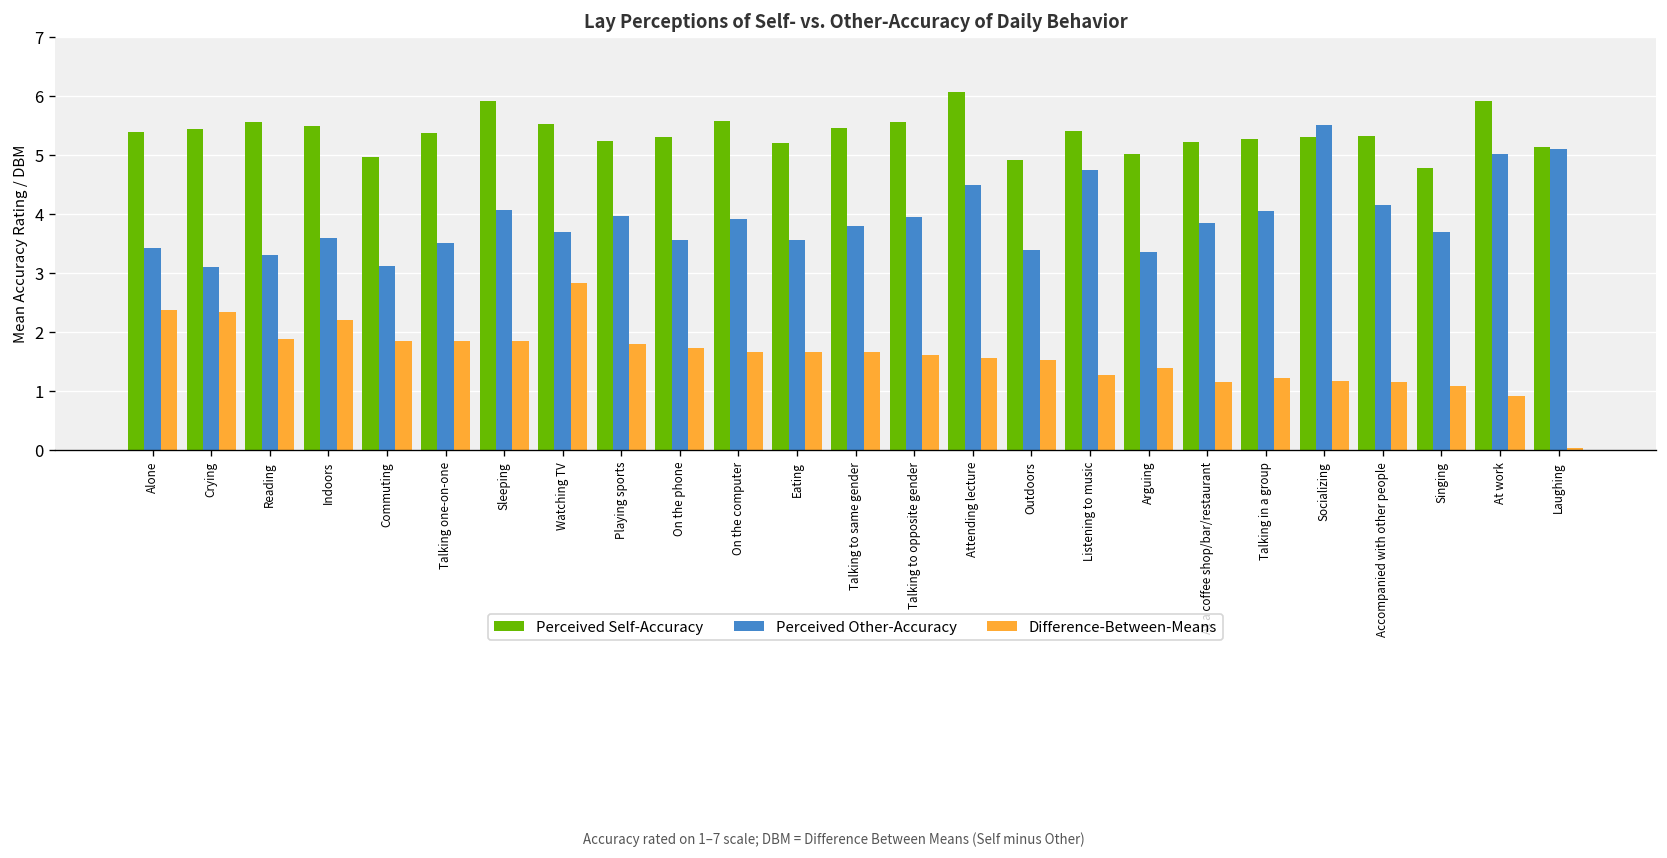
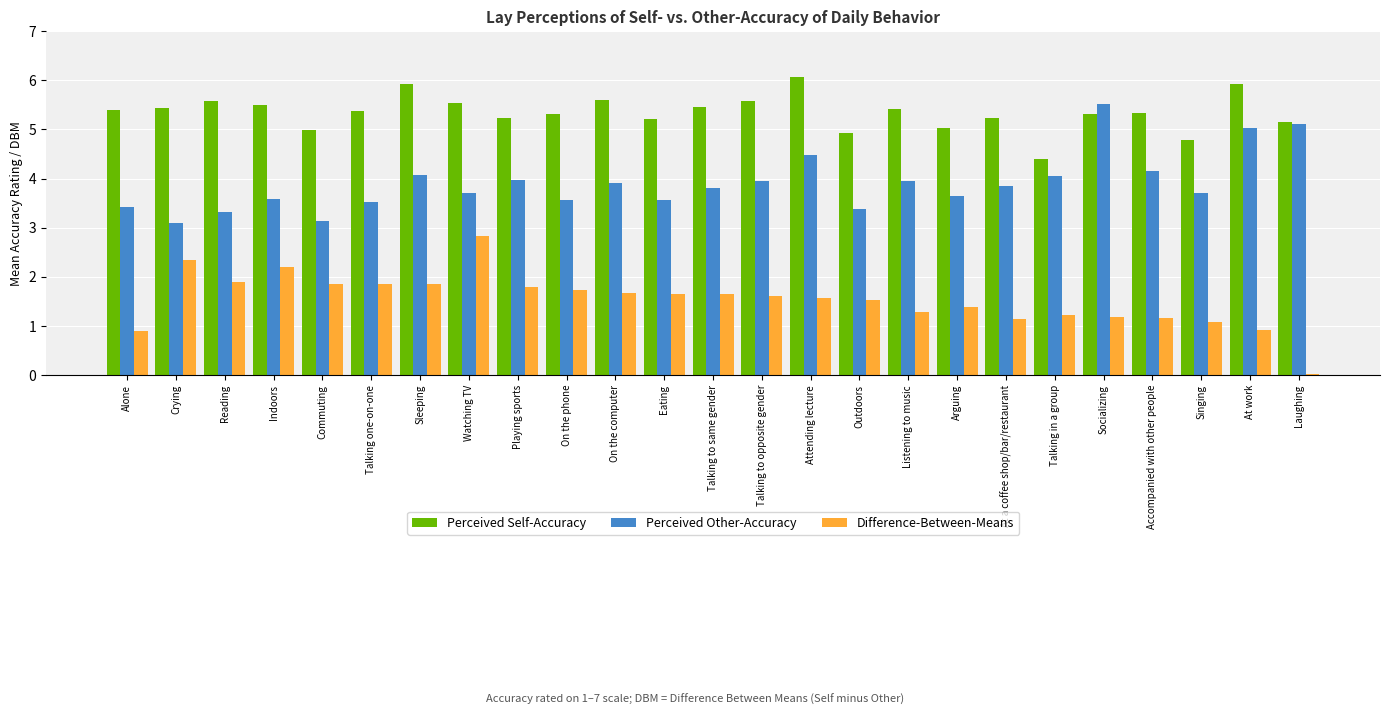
  {
    "Perceived Self-Accuracy": {
      "Alone": 5.4,
      "Crying": 5.4,
      "Reading": 5.6,
      "Indoors": 5.5,
      "Commuting": 5.0,
      "Talking one-on-one": 5.4,
      "Sleeping": 5.9,
      "Watching TV": 5.5,
      "Playing sports": 5.2,
      "On the phone": 5.3,
      "On the computer": 5.6,
      "Eating": 5.2,
      "Talking to same gender": 5.5,
      "Talking to opposite gender": 5.6,
      "Attending lecture": 6.1,
      "Outdoors": 4.9,
      "Listening to music": 5.4,
      "Arguing": 5.0,
      "At a coffee shop/bar/restaurant": 5.2,
-     "Talking in a group": 5.3,
+     "Talking in a group": 4.4,
      "Socializing": 5.3,
      "Accompanied with other people": 5.3,
      "Singing": 4.8,
      "At work": 5.9,
      "Laughing": 5.2
    },
    "Perceived Other-Accuracy": {
      "Alone": 3.4,
      "Crying": 3.1,
      "Reading": 3.3,
      "Indoors": 3.6,
      "Commuting": 3.1,
      "Talking one-on-one": 3.5,
      "Sleeping": 4.1,
      "Watching TV": 3.7,
      "Playing sports": 4.0,
      "On the phone": 3.6,
      "On the computer": 3.9,
      "Eating": 3.6,
      "Talking to same gender": 3.8,
      "Talking to opposite gender": 4.0,
      "Attending lecture": 4.5,
      "Outdoors": 3.4,
-     "Listening to music": 4.8,
-     "Arguing": 3.4,
+     "Listening to music": 4.0,
+     "Arguing": 3.6,
      "At a coffee shop/bar/restaurant": 3.9,
      "Talking in a group": 4.1,
      "Socializing": 5.5,
      "Accompanied with other people": 4.2,
      "Singing": 3.7,
      "At work": 5.0,
      "Laughing": 5.1
    },
    "Difference-Between-Means": {
-     "Alone": 2.4,
+     "Alone": 0.9,
      "Crying": 2.3,
      "Reading": 1.9,
      "Indoors": 2.2,
      "Commuting": 1.9,
      "Talking one-on-one": 1.9,
      "Sleeping": 1.9,
      "Watching TV": 2.8,
      "Playing sports": 1.8,
      "On the phone": 1.7,
      "On the computer": 1.7,
      "Eating": 1.7,
      "Talking to same gender": 1.7,
      "Talking to opposite gender": 1.6,
      "Attending lecture": 1.6,
      "Outdoors": 1.5,
      "Listening to music": 1.3,
      "Arguing": 1.4,
      "At a coffee shop/bar/restaurant": 1.2,
      "Talking in a group": 1.2,
      "Socializing": 1.2,
      "Accompanied with other people": 1.2,
      "Singing": 1.1,
      "At work": 0.9
    }
  }
